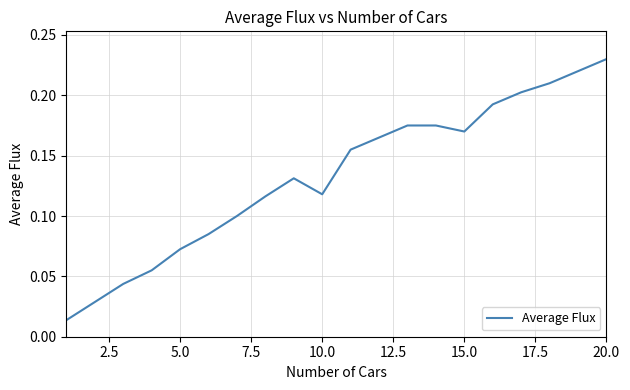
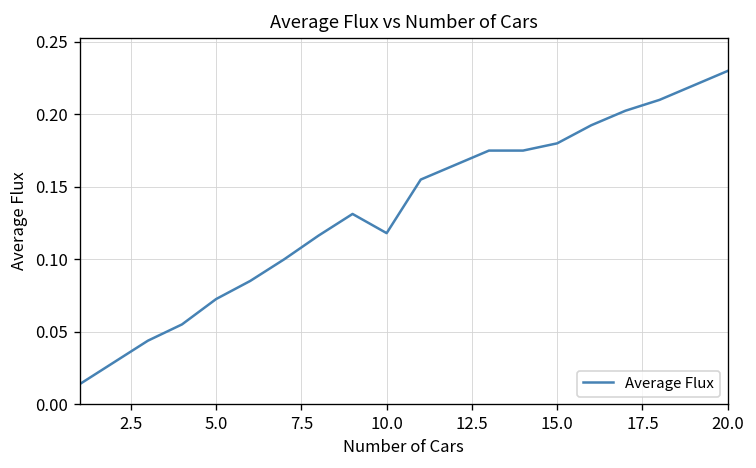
  {
    "5.0": 0.073,
    "10.0": 0.12,
-   "15.0": 0.17,
+   "15.0": 0.18,
    "20.0": 0.23
  }
